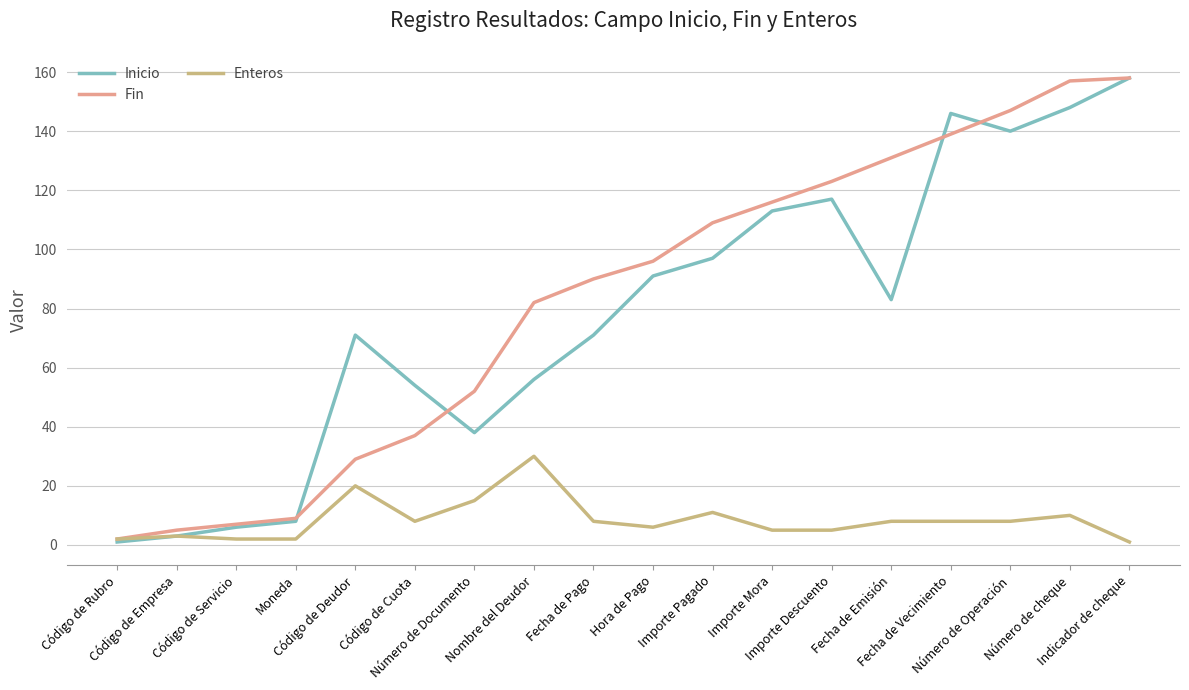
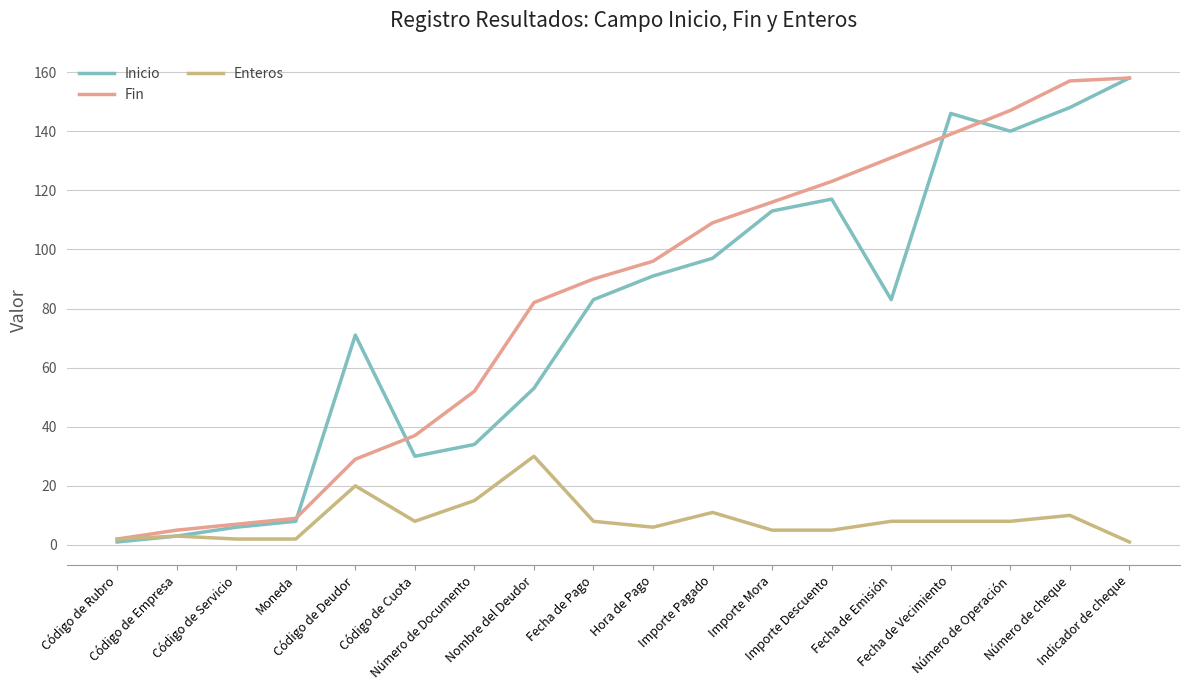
  {
    "Inicio": {
      "Código de Rubro": 1,
      "Código de Servicio": 6,
      "Moneda": 8,
      "Código de Deudor": 71,
-     "Código de Cuota": 54,
-     "Número de Documento": 38,
-     "Nombre del Deudor": 56,
-     "Fecha de Pago": 71,
+     "Código de Cuota": 30,
+     "Número de Documento": 34,
+     "Nombre del Deudor": 53,
+     "Fecha de Pago": 83,
      "Hora de Pago": 91,
      "Importe Pagado": 97,
      "Importe Mora": 113,
      "Importe Descuento": 117,
      "Fecha de Emisión": 83,
      "Fecha de Vecimiento": 146,
      "Número de Operación": 140,
      "Número de cheque": 148
    }
  }
